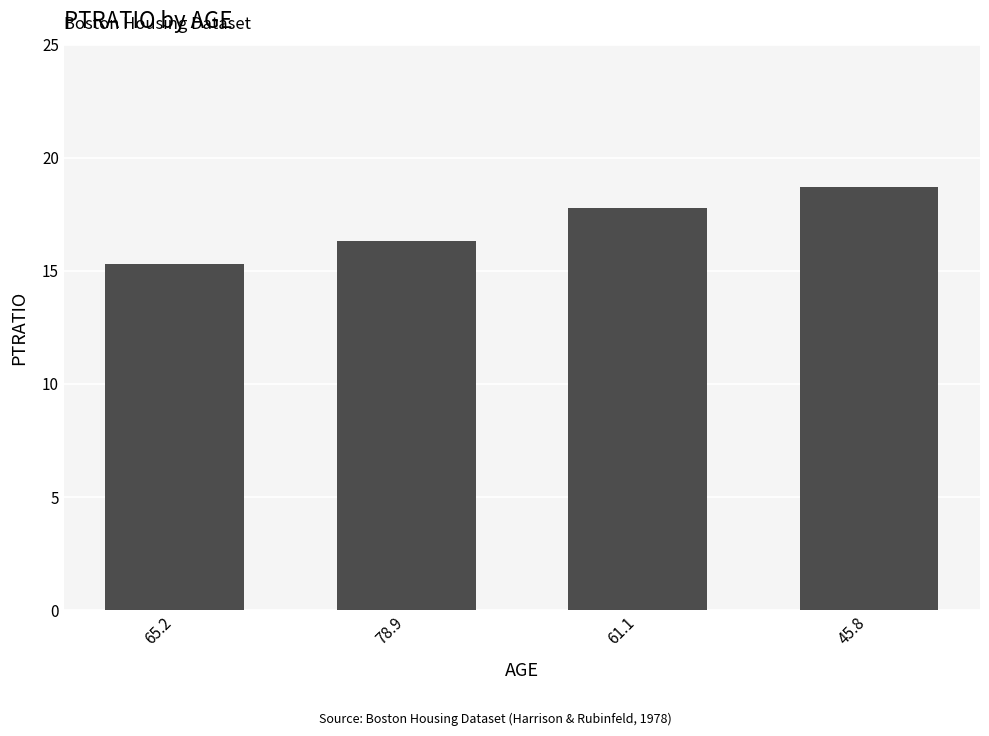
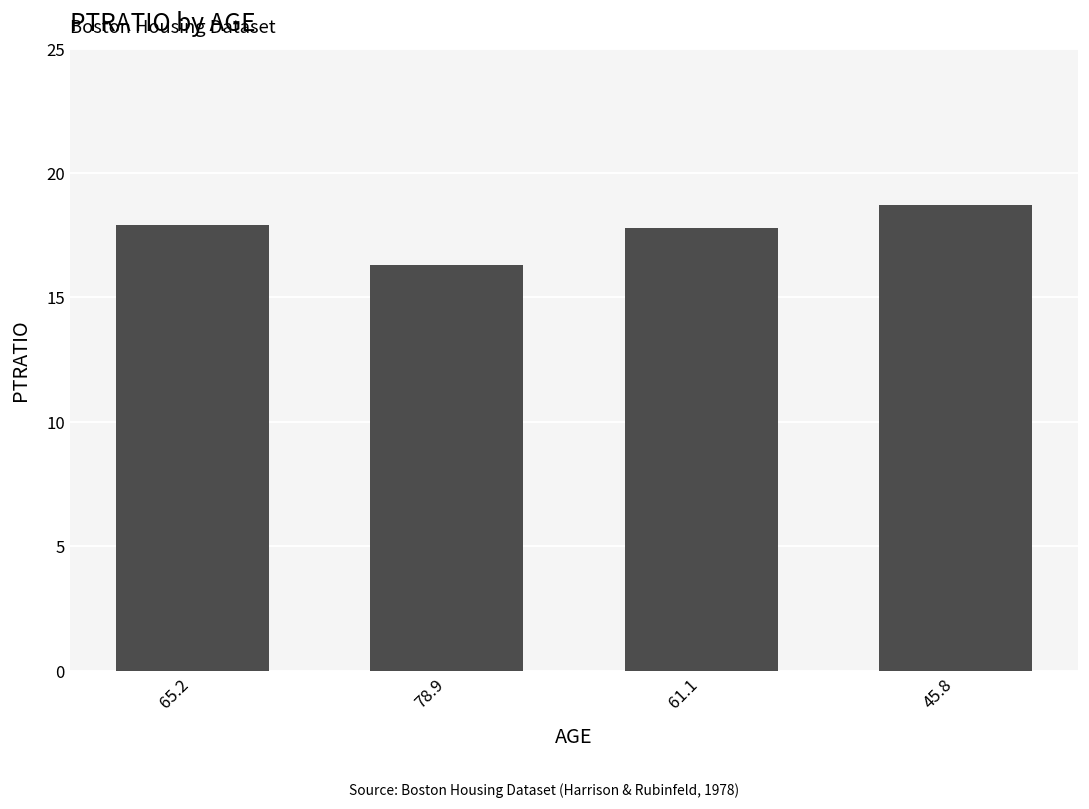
  {
-   "65.2": 15.3,
+   "65.2": 17.9,
    "78.9": 16.3,
    "61.1": 17.8,
    "45.8": 18.7
  }
